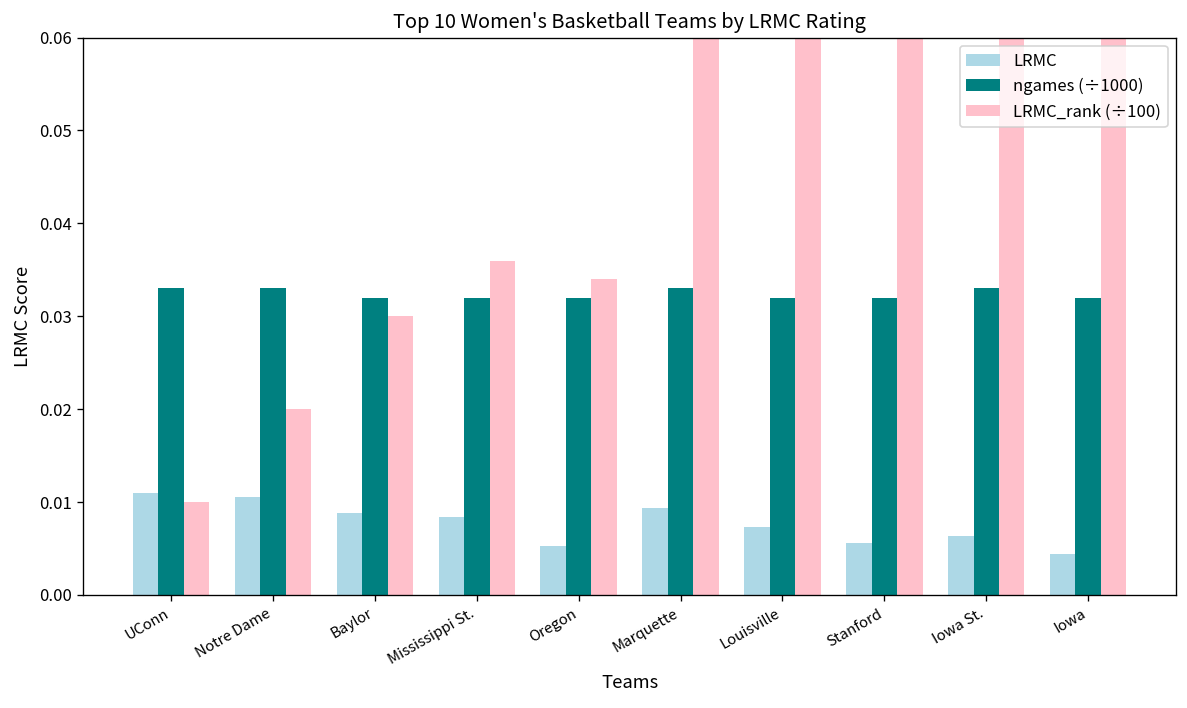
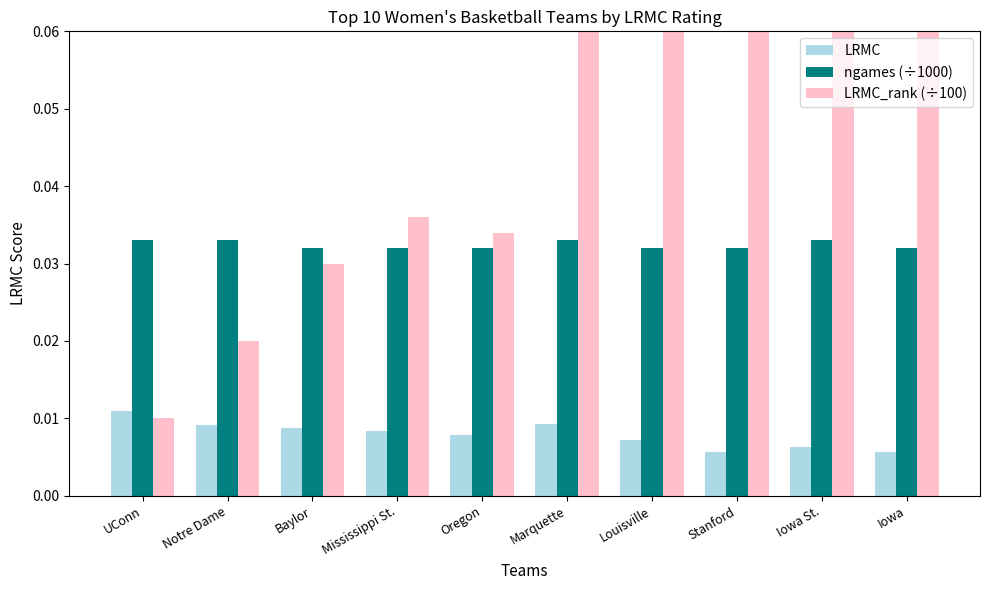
  {
    "LRMC": {
      "UConn": 0.011,
-     "Notre Dame": 0.011,
+     "Notre Dame": 0.009,
      "Baylor": 0.009,
      "Mississippi St.": 0.008,
-     "Oregon": 0.005,
+     "Oregon": 0.008,
      "Marquette": 0.009,
      "Louisville": 0.007,
      "Stanford": 0.006,
      "Iowa St.": 0.006,
-     "Iowa": 0.004
+     "Iowa": 0.006
    },
    "ngames (÷1000)": {
      "UConn": 0.033,
      "Notre Dame": 0.033,
      "Baylor": 0.032,
      "Mississippi St.": 0.032,
      "Oregon": 0.032,
      "Marquette": 0.033,
      "Louisville": 0.032,
      "Stanford": 0.032,
      "Iowa St.": 0.033,
      "Iowa": 0.032
    },
    "LRMC_rank (÷100)": {
      "UConn": 0.010,
      "Notre Dame": 0.020,
      "Baylor": 0.030,
      "Mississippi St.": 0.036,
      "Oregon": 0.034,
      "Marquette": 0.060
    }
  }
